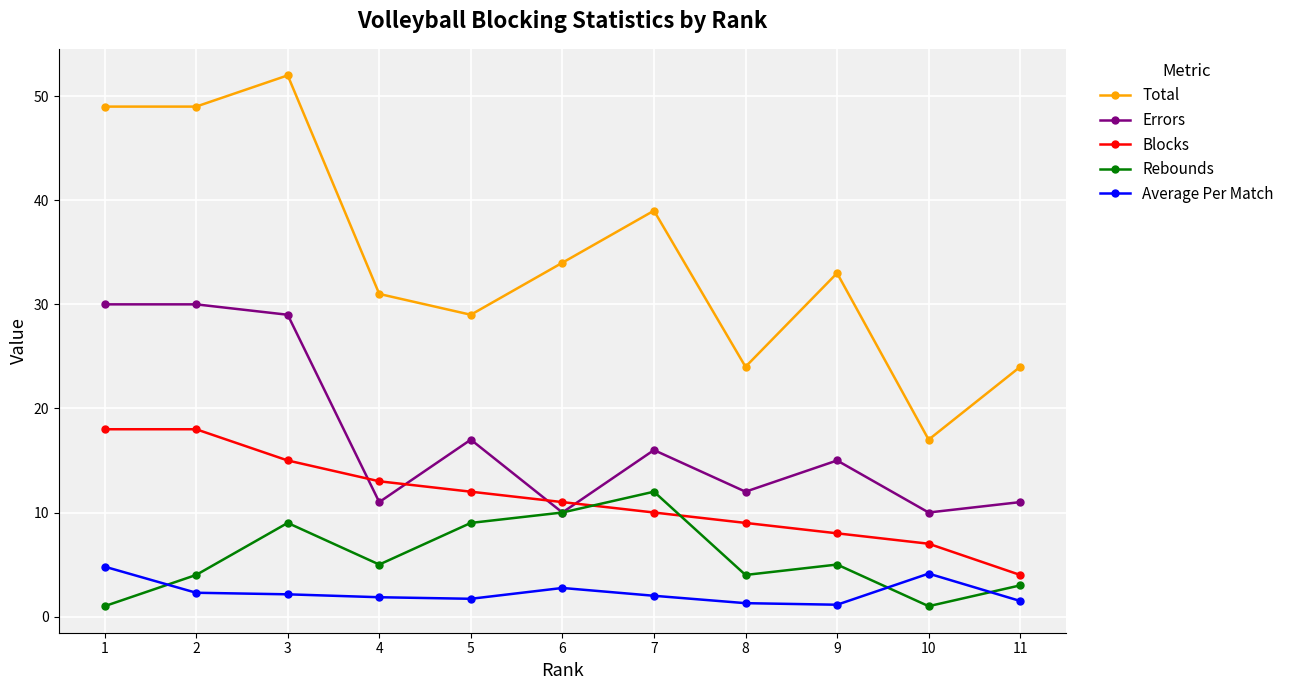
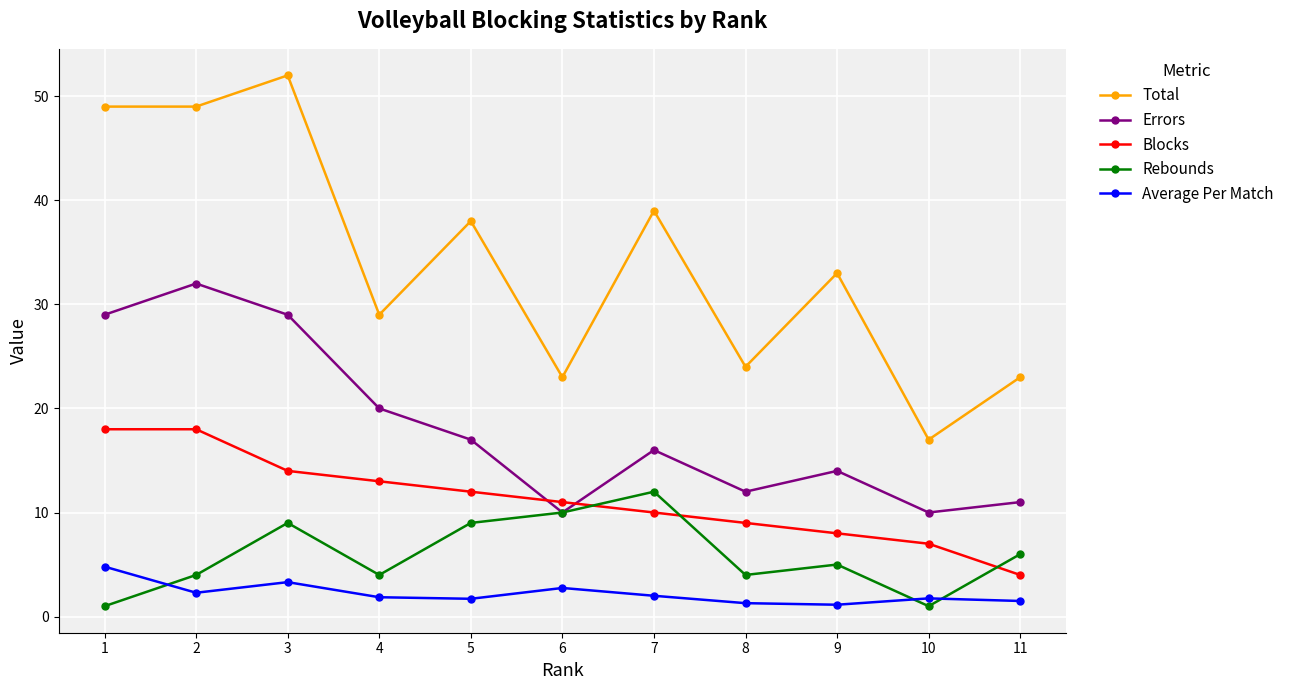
  {
    "Total": {
      "1": 49,
      "2": 49,
      "3": 52,
-     "4": 31,
-     "5": 29,
-     "6": 34,
+     "4": 29,
+     "5": 38,
+     "6": 23,
      "7": 39,
      "8": 24,
      "9": 33,
      "10": 17,
-     "11": 24
+     "11": 23
    },
    "Errors": {
-     "1": 30,
-     "2": 30,
+     "1": 29,
+     "2": 32,
      "3": 29,
-     "4": 11,
+     "4": 20,
      "5": 17,
      "7": 16,
      "8": 12,
-     "9": 15,
+     "9": 14,
      "10": 10,
      "11": 11
    },
    "Blocks": {
      "1": 18,
      "2": 18,
-     "3": 15,
+     "3": 14,
      "4": 13,
      "5": 12,
      "6": 11,
      "7": 10,
      "8": 9,
      "9": 8,
      "10": 7,
      "11": 4
    },
    "Rebounds": {
      "1": 1,
      "2": 4,
      "3": 9,
-     "4": 5,
+     "4": 4,
      "5": 9,
      "7": 12,
      "8": 4,
      "9": 5,
      "10": 1,
-     "11": 3
+     "11": 6
    },
    "Average Per Match": {
      "1": 4.8,
      "2": 2.3,
-     "3": 2.1,
+     "3": 3.3,
      "4": 1.9,
      "5": 1.7,
      "6": 2.8,
      "7": 2.0,
      "8": 1.3,
      "9": 1.1,
-     "10": 4.1,
+     "10": 1.8,
      "11": 1.5
    }
  }
